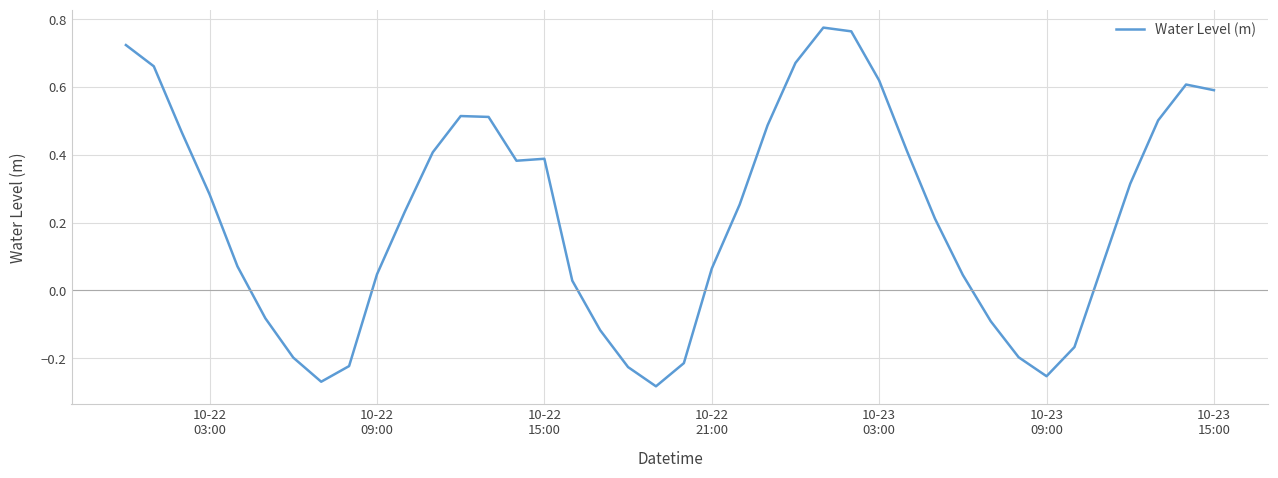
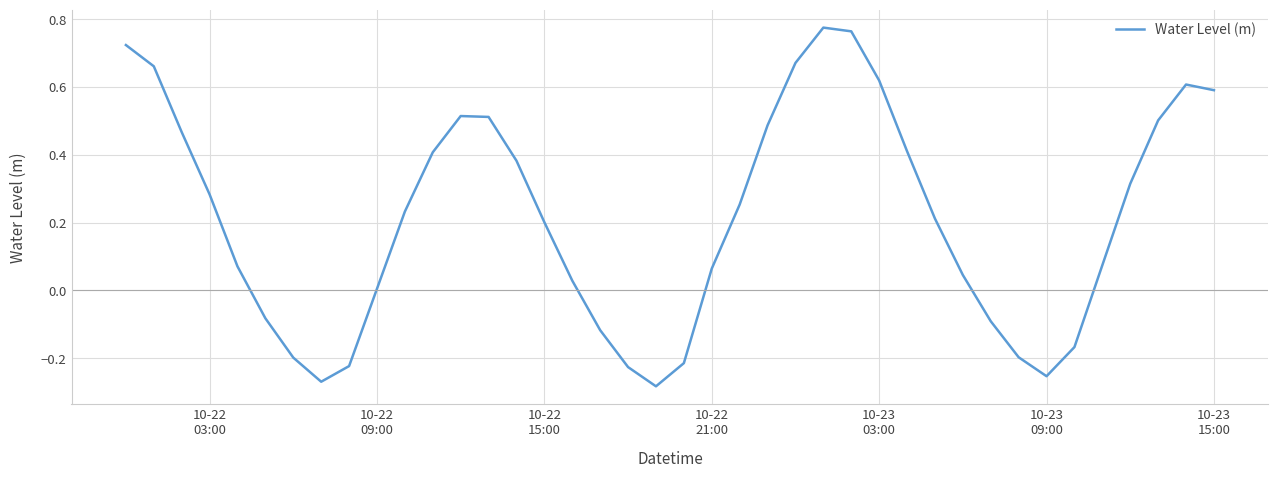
  {
    "10-22 03:00": 0.28,
-   "10-22 09:00": 0.05,
-   "10-22 15:00": 0.39,
+   "10-22 09:00": 0.01,
+   "10-22 15:00": 0.20,
    "10-22 21:00": 0.06,
    "10-23 03:00": 0.62,
    "10-23 09:00": -0.25,
    "10-23 15:00": 0.59
  }
